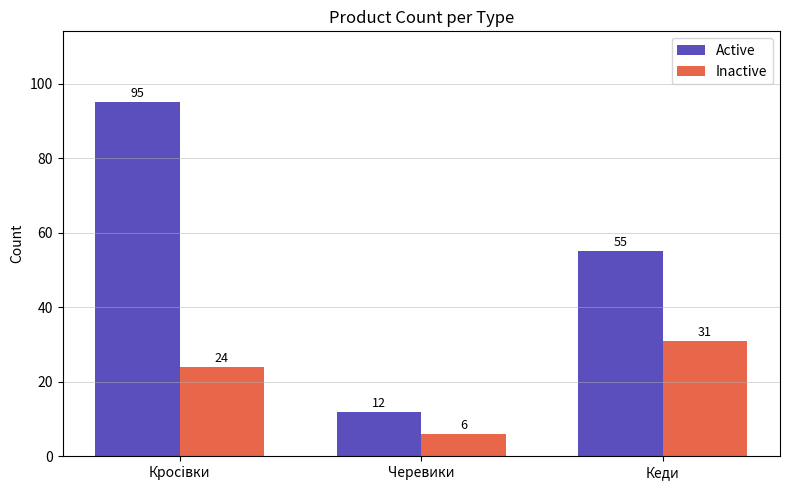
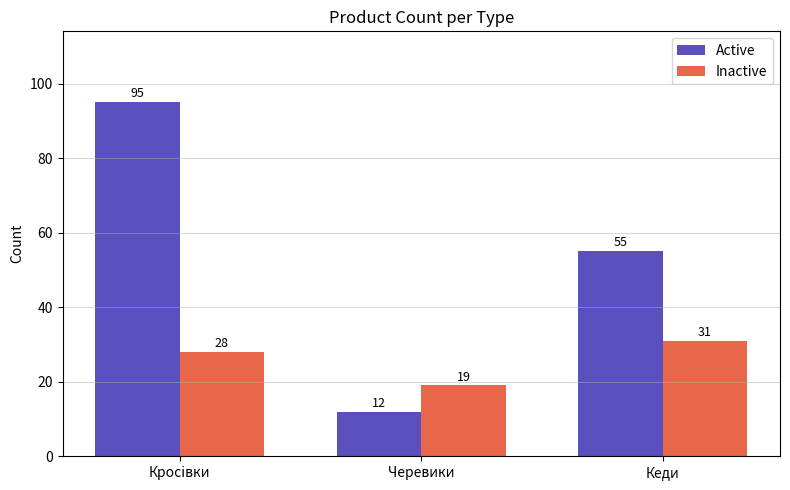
  {
    "Active": {
      "Кросівки": 95,
      "Черевики": 12,
      "Кеди": 55
    },
    "Inactive": {
-     "Кросівки": 24,
-     "Черевики": 6,
+     "Кросівки": 28,
+     "Черевики": 19,
      "Кеди": 31
    }
  }
